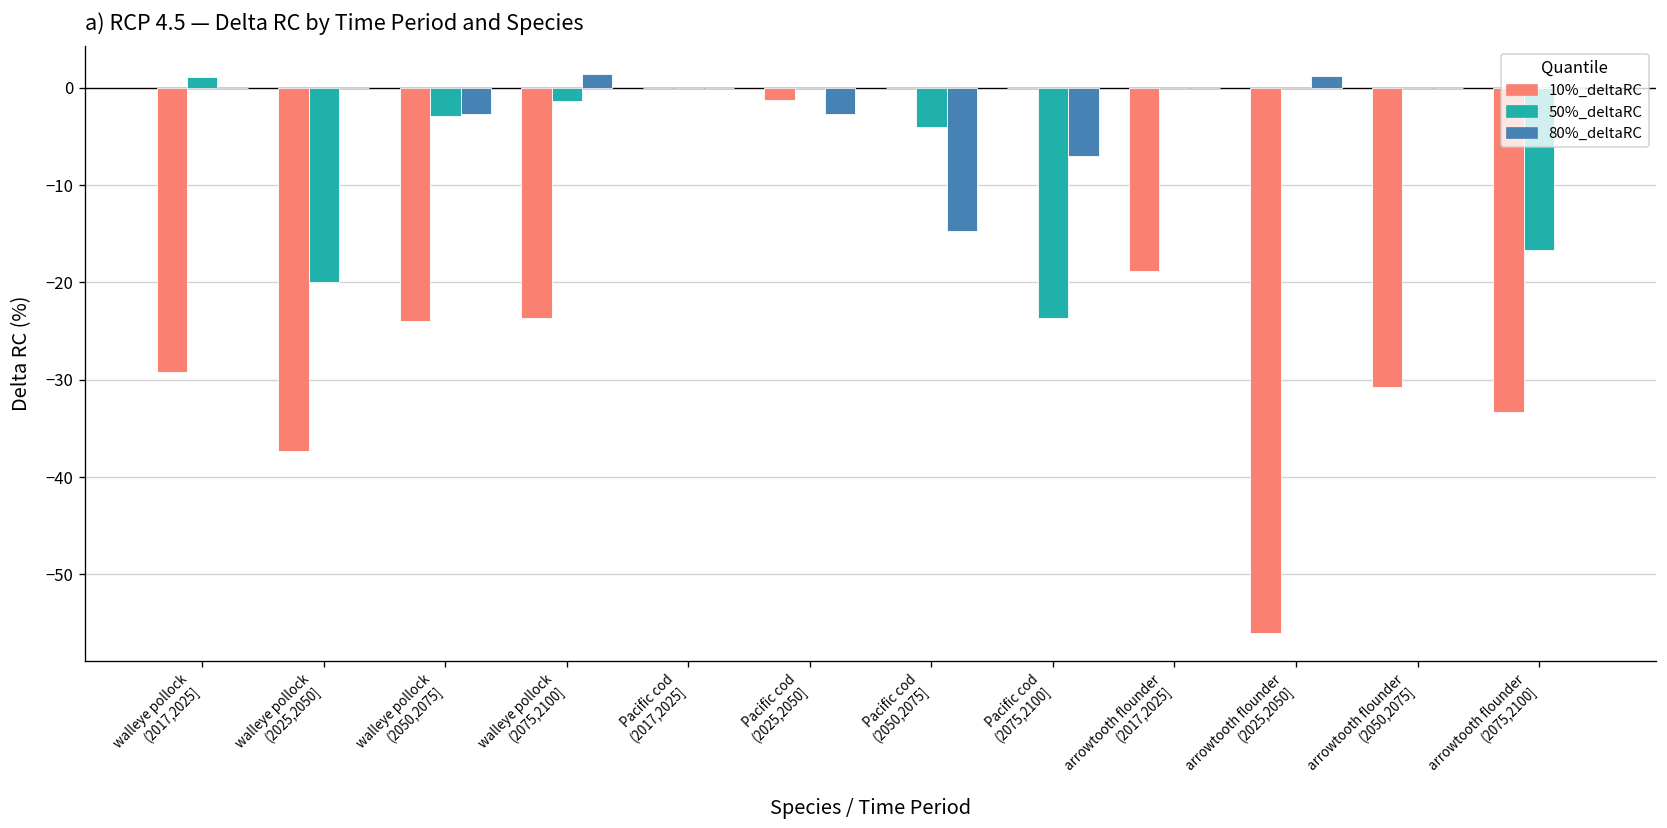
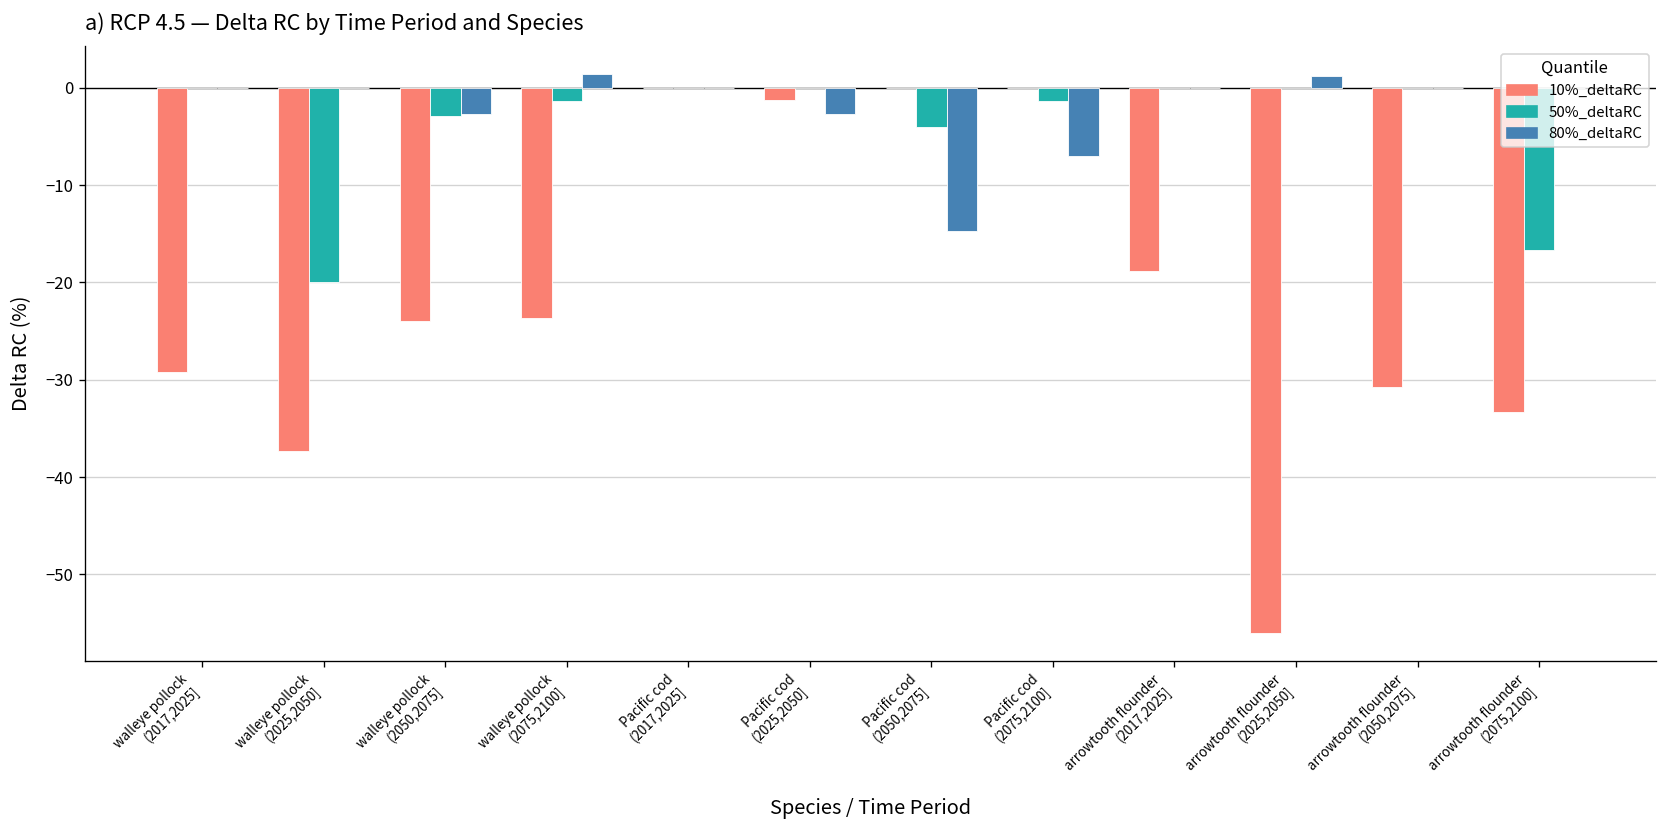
  {
    "10%_deltaRC": {
      "walleye pollock (2017,2025]": -29,
      "walleye pollock (2025,2050]": -37,
      "walleye pollock (2050,2075]": -24,
      "walleye pollock (2075,2100]": -24,
      "Pacific cod (2017,2025]": 0,
      "Pacific cod (2025,2050]": -1,
      "Pacific cod (2050,2075]": 0,
      "Pacific cod (2075,2100]": 0,
      "arrowtooth flounder (2017,2025]": -19,
      "arrowtooth flounder (2025,2050]": -56,
      "arrowtooth flounder (2050,2075]": -31,
      "arrowtooth flounder (2075,2100]": -33
    },
    "50%_deltaRC": {
-     "walleye pollock (2017,2025]": 1,
+     "walleye pollock (2017,2025]": 0,
      "walleye pollock (2025,2050]": -20,
      "walleye pollock (2050,2075]": -3,
      "walleye pollock (2075,2100]": -1,
      "Pacific cod (2017,2025]": 0,
      "Pacific cod (2025,2050]": 0,
      "Pacific cod (2050,2075]": -4,
-     "Pacific cod (2075,2100]": -24,
+     "Pacific cod (2075,2100]": -1,
      "arrowtooth flounder (2017,2025]": 0,
      "arrowtooth flounder (2025,2050]": 0,
      "arrowtooth flounder (2050,2075]": 0,
      "arrowtooth flounder (2075,2100]": -17
    },
    "80%_deltaRC": {
      "walleye pollock (2017,2025]": 0,
      "walleye pollock (2025,2050]": 0,
      "walleye pollock (2050,2075]": -3,
      "walleye pollock (2075,2100]": 1,
      "Pacific cod (2017,2025]": 0,
      "Pacific cod (2025,2050]": -3,
      "Pacific cod (2050,2075]": -15,
      "Pacific cod (2075,2100]": -7,
      "arrowtooth flounder (2017,2025]": 0,
      "arrowtooth flounder (2025,2050]": 1,
      "arrowtooth flounder (2050,2075]": 0
    }
  }
